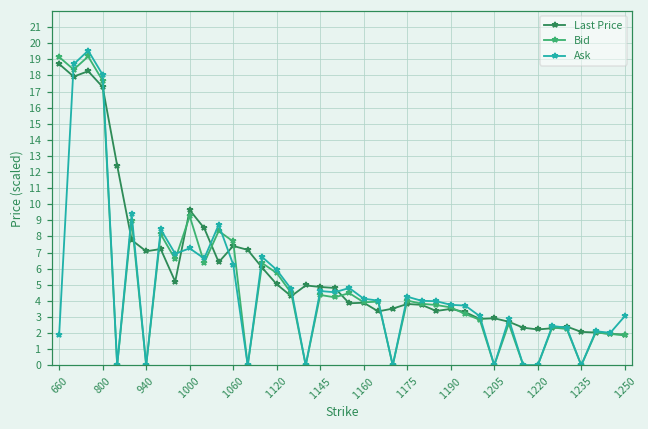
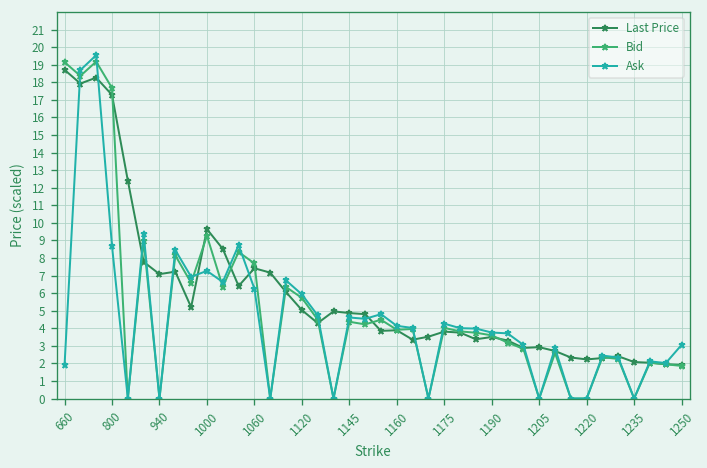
  {
    "Ask": {
      "660": 1.9,
-     "800": 18.0,
+     "800": 8.7,
      "1000": 7.3,
      "1060": 6.3,
      "1120": 5.9,
      "1145": 4.6,
      "1160": 4.1,
      "1175": 4.3,
      "1250": 3.1
    }
  }
